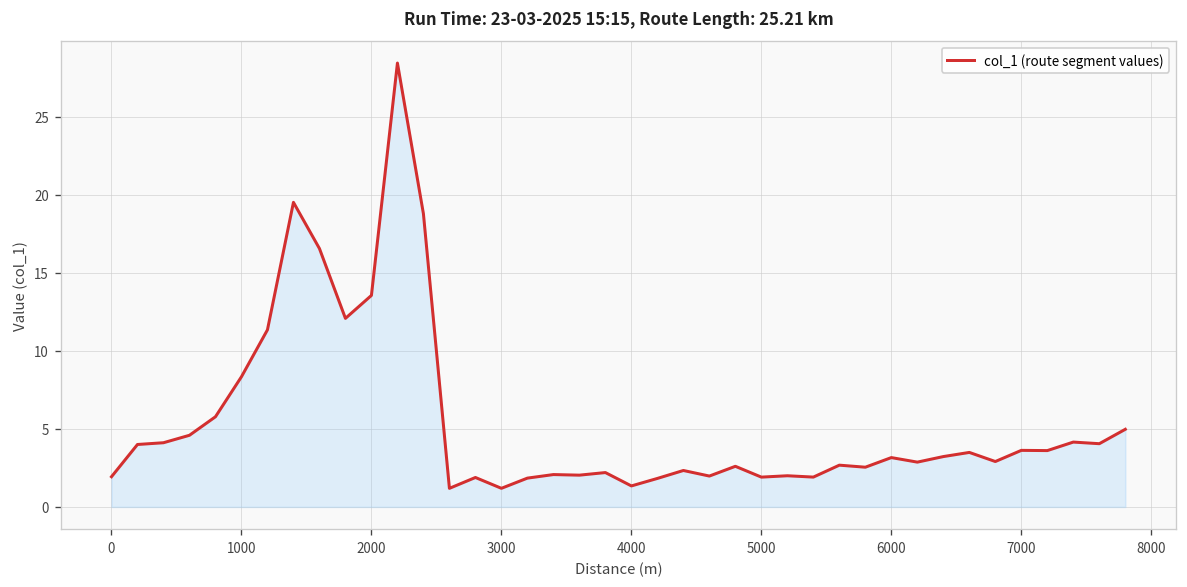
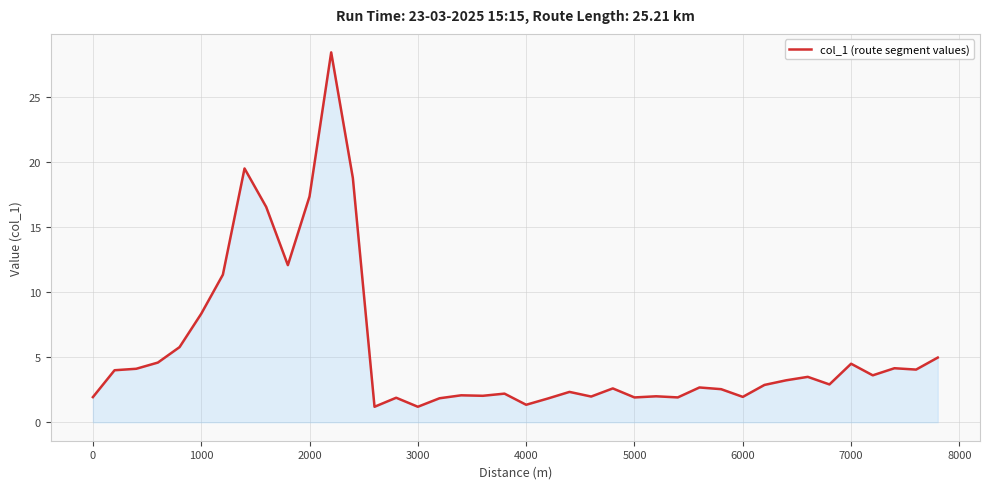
  {
    "0": 1.9,
    "1000": 8.3,
-   "2000": 13.6,
+   "2000": 17.4,
    "3000": 1.2,
    "4000": 1.3,
    "5000": 1.9,
-   "6000": 3.2,
-   "7000": 3.6
+   "6000": 2.0,
+   "7000": 4.5
  }
